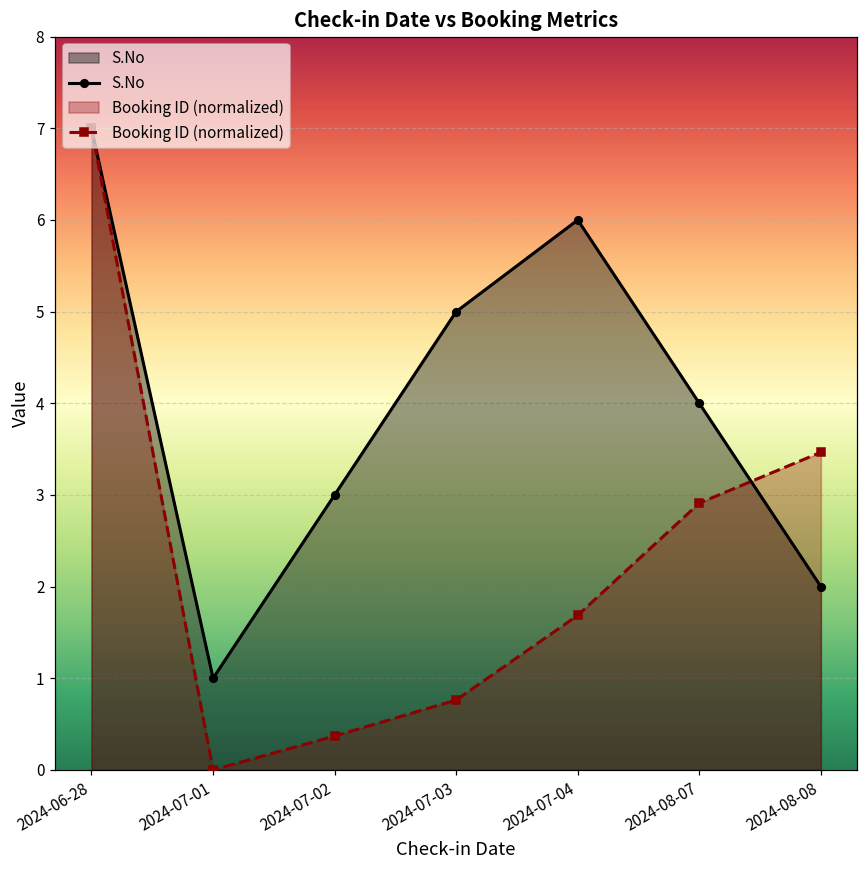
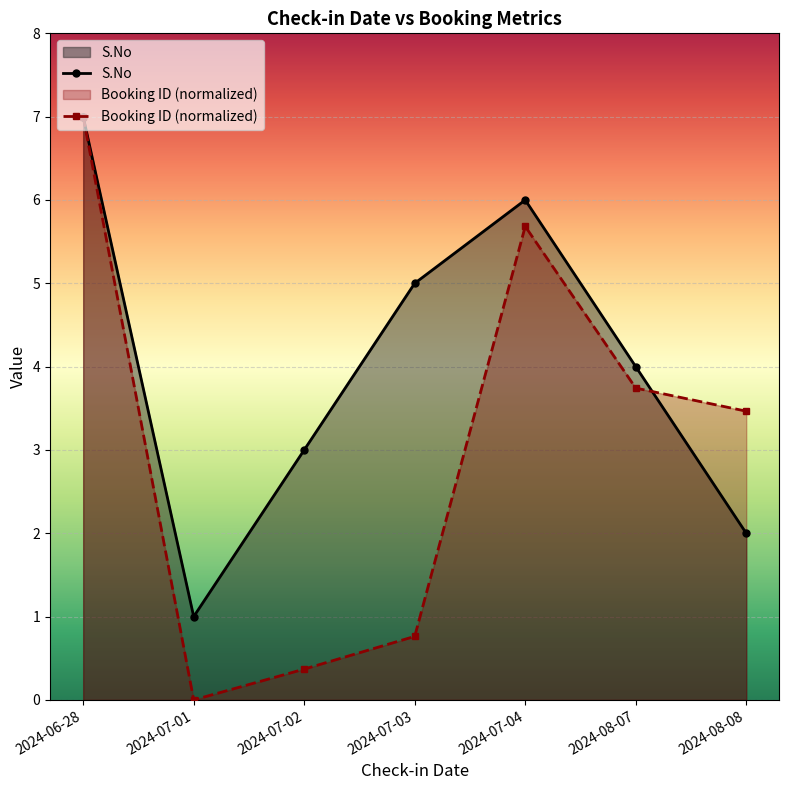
  {
    "Booking ID (normalized)": {
      "2024-07-01": 0.0,
      "2024-07-02": 0.4,
      "2024-07-03": 0.8,
-     "2024-07-04": 1.7,
-     "2024-08-07": 2.9,
+     "2024-07-04": 5.7,
+     "2024-08-07": 3.7,
      "2024-08-08": 3.5
    }
  }
